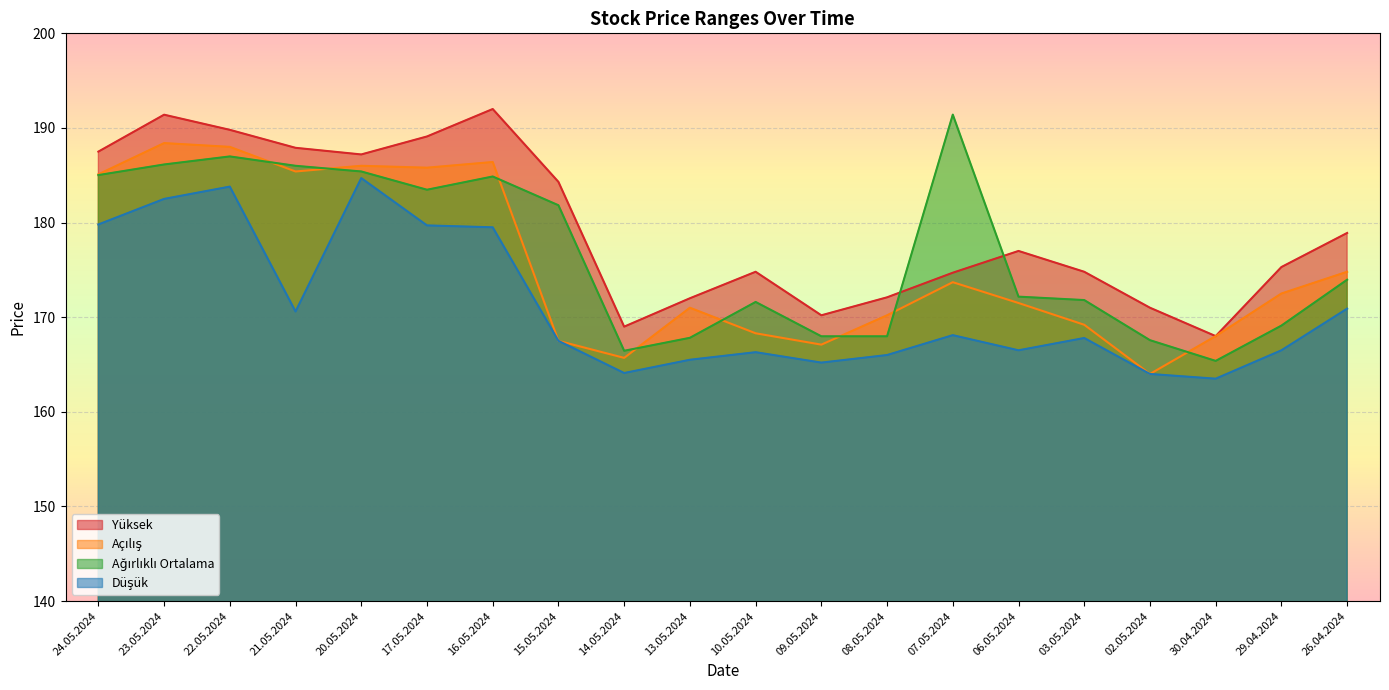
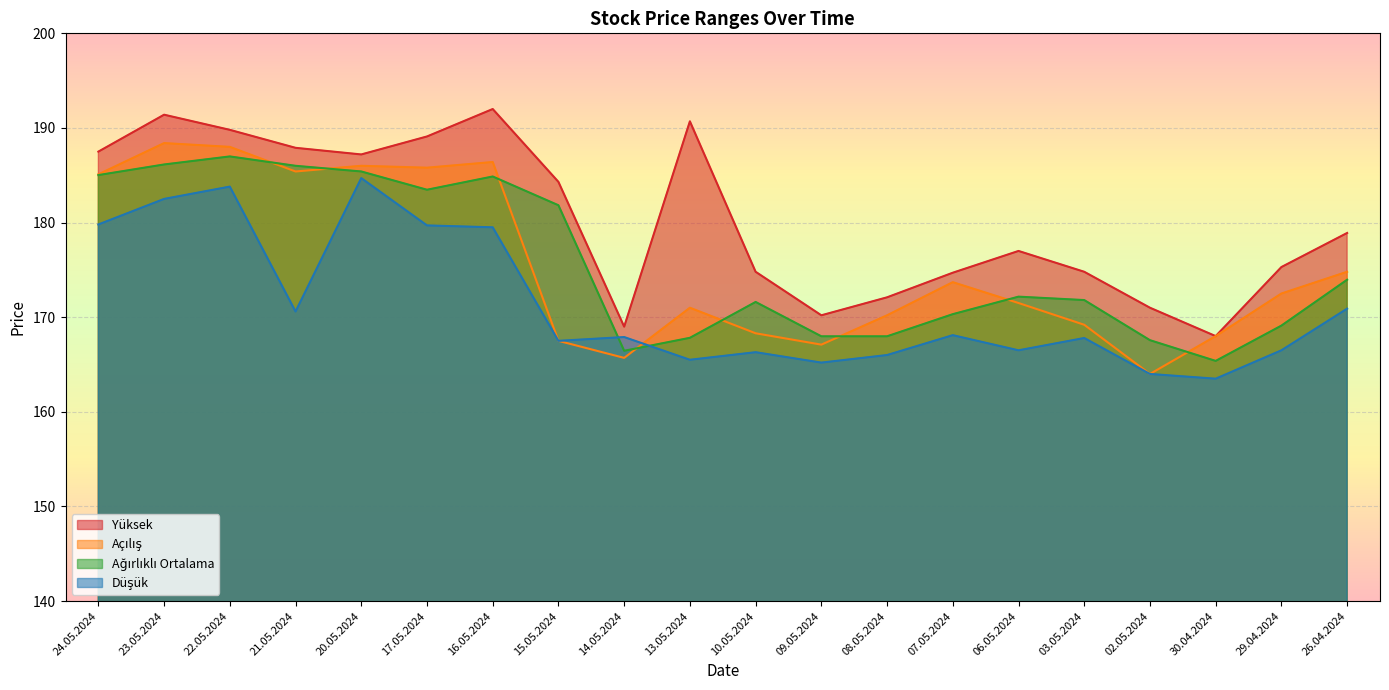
  {
    "Yüksek": {
      "24.05.2024": 188,
      "23.05.2024": 191,
      "22.05.2024": 190,
      "21.05.2024": 188,
      "20.05.2024": 187,
      "17.05.2024": 189,
      "16.05.2024": 192,
      "15.05.2024": 184,
      "14.05.2024": 169,
-     "13.05.2024": 172,
+     "13.05.2024": 191,
      "10.05.2024": 175,
      "09.05.2024": 170,
      "08.05.2024": 172,
      "07.05.2024": 175,
      "06.05.2024": 177,
      "03.05.2024": 175,
      "02.05.2024": 171,
      "29.04.2024": 175,
      "26.04.2024": 179
    },
    "Açılış": {
      "23.05.2024": 188,
      "22.05.2024": 188,
      "21.05.2024": 185,
      "20.05.2024": 186,
      "17.05.2024": 186,
      "16.05.2024": 186,
      "14.05.2024": 166,
      "13.05.2024": 171,
      "10.05.2024": 168,
      "09.05.2024": 167,
      "08.05.2024": 170,
      "07.05.2024": 174,
      "06.05.2024": 172,
      "03.05.2024": 169,
      "29.04.2024": 173,
      "26.04.2024": 175
    },
    "Ağırlıklı Ortalama": {
      "23.05.2024": 186,
      "22.05.2024": 187,
      "21.05.2024": 186,
      "20.05.2024": 185,
      "17.05.2024": 183,
      "16.05.2024": 185,
      "15.05.2024": 182,
      "14.05.2024": 166,
      "13.05.2024": 168,
      "10.05.2024": 172,
      "09.05.2024": 168,
      "08.05.2024": 168,
-     "07.05.2024": 191,
+     "07.05.2024": 170,
      "06.05.2024": 172,
      "03.05.2024": 172,
      "02.05.2024": 168,
      "30.04.2024": 165,
      "29.04.2024": 169,
      "26.04.2024": 174
    },
    "Düşük": {
      "24.05.2024": 180,
      "23.05.2024": 183,
      "22.05.2024": 184,
      "21.05.2024": 171,
      "20.05.2024": 185,
      "17.05.2024": 180,
      "16.05.2024": 180,
-     "14.05.2024": 164,
+     "14.05.2024": 168,
      "13.05.2024": 166,
      "10.05.2024": 166,
      "09.05.2024": 165,
      "08.05.2024": 166,
      "07.05.2024": 168,
      "06.05.2024": 167,
      "03.05.2024": 168,
      "30.04.2024": 164,
      "29.04.2024": 167,
      "26.04.2024": 171
    }
  }
